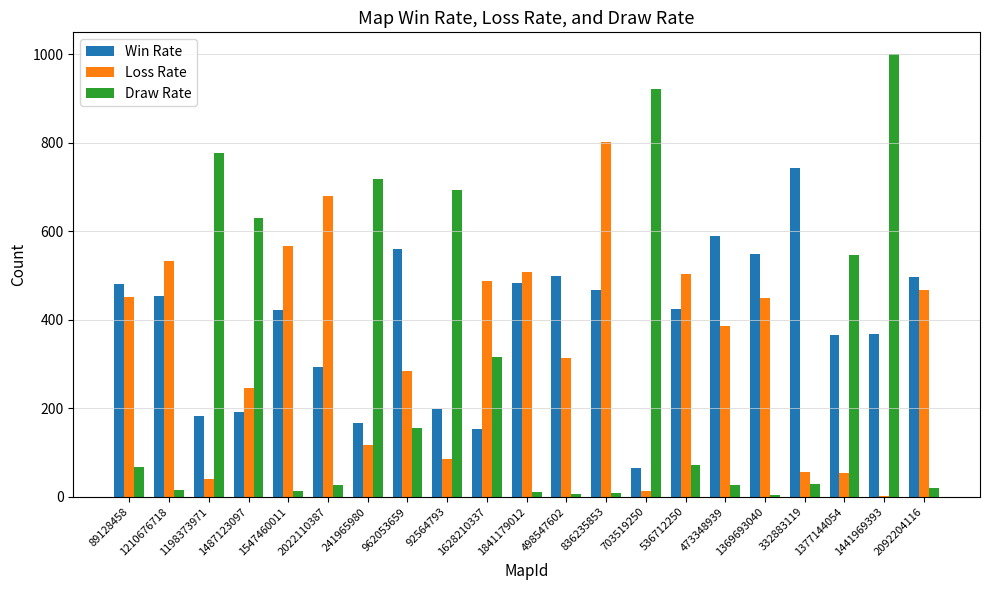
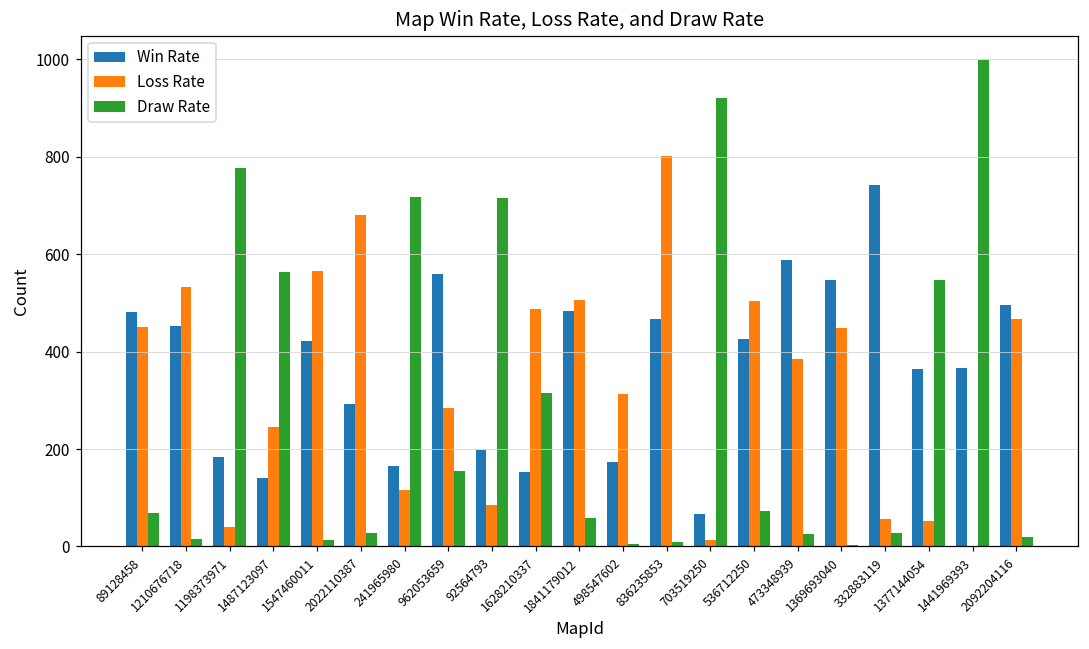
  {
    "Win Rate": {
      "89128458": 480,
      "1210676718": 450,
      "1198373971": 180,
-     "1487123097": 190,
+     "1487123097": 140,
      "1547460011": 420,
      "2022110387": 290,
      "241965980": 170,
      "962053659": 560,
      "92564793": 200,
      "1628210337": 150,
      "1841179012": 480,
-     "498547602": 500,
+     "498547602": 170,
      "836235853": 470,
      "703519250": 70,
      "536712250": 430,
      "473348939": 590,
      "1369693040": 550,
      "332883119": 740,
      "1377144054": 370,
      "1441969393": 370,
      "2092204116": 500
    },
    "Loss Rate": {
      "89128458": 450,
      "1210676718": 530,
      "1198373971": 40,
      "1487123097": 250,
      "1547460011": 570,
      "2022110387": 680,
      "241965980": 120,
      "962053659": 280,
      "92564793": 90,
      "1628210337": 490,
      "1841179012": 510,
      "498547602": 310,
      "836235853": 800,
      "703519250": 10,
      "536712250": 500,
      "473348939": 390,
      "1369693040": 450,
      "332883119": 60,
      "1377144054": 50,
      "2092204116": 470
    },
    "Draw Rate": {
      "89128458": 70,
      "1210676718": 20,
      "1198373971": 780,
-     "1487123097": 630,
+     "1487123097": 560,
      "1547460011": 10,
      "2022110387": 30,
      "241965980": 720,
      "962053659": 160,
-     "92564793": 690,
+     "92564793": 720,
      "1628210337": 320,
-     "1841179012": 10,
+     "1841179012": 60,
      "498547602": 10,
      "836235853": 10,
      "703519250": 920,
      "536712250": 70,
      "473348939": 30,
      "332883119": 30,
      "1377144054": 550,
      "1441969393": 1000,
      "2092204116": 20
    }
  }
